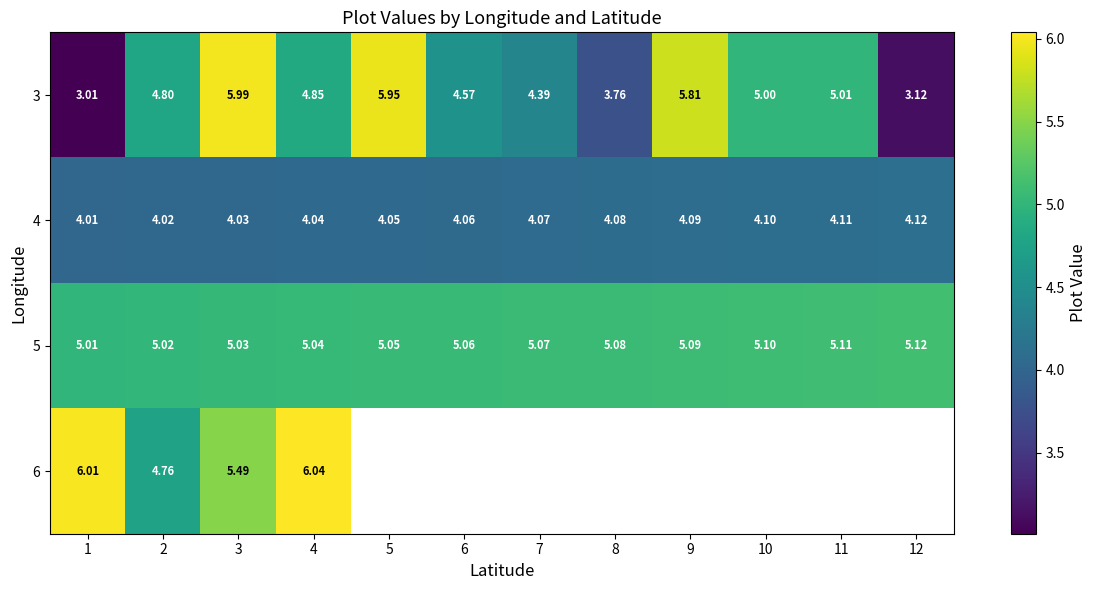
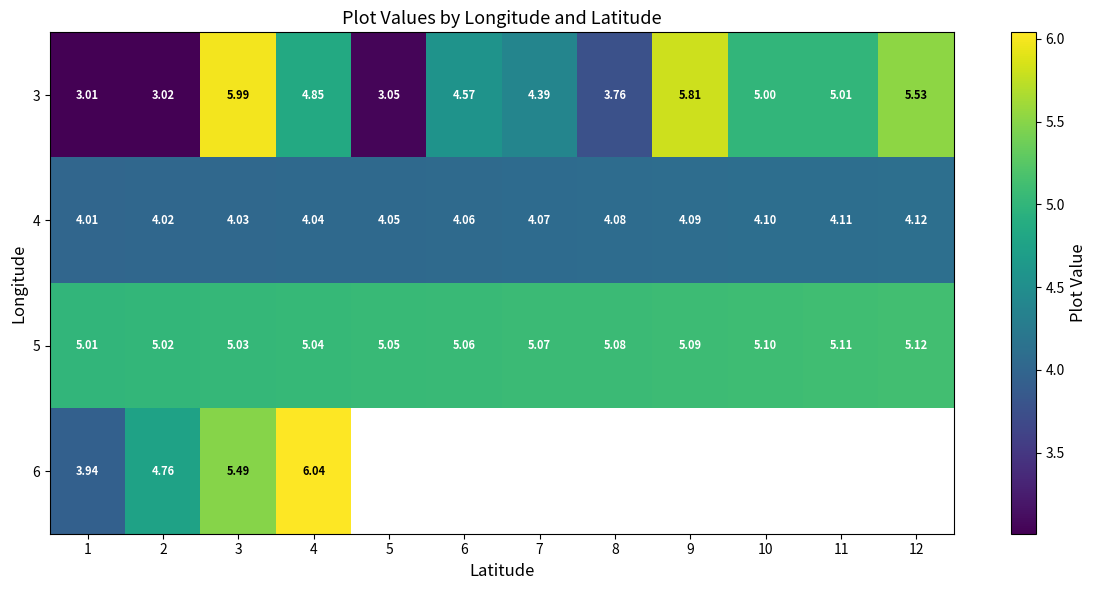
  {
    "3": {
      "1": 3.01,
-     "2": 4.80,
+     "2": 3.02,
      "3": 5.99,
      "4": 4.85,
-     "5": 5.95,
+     "5": 3.05,
      "6": 4.57,
      "7": 4.39,
      "8": 3.76,
      "9": 5.81,
      "10": 5.00,
      "11": 5.01,
-     "12": 3.12
+     "12": 5.53
    },
    "4": {
      "1": 4.01,
      "2": 4.02,
      "3": 4.03,
      "4": 4.04,
      "5": 4.05,
      "6": 4.06,
      "7": 4.07,
      "8": 4.08,
      "9": 4.09,
      "10": 4.10,
      "11": 4.11,
      "12": 4.12
    },
    "5": {
      "1": 5.01,
      "2": 5.02,
      "3": 5.03,
      "4": 5.04,
      "5": 5.05,
      "6": 5.06,
      "7": 5.07,
      "8": 5.08,
      "9": 5.09,
      "10": 5.10,
      "11": 5.11,
      "12": 5.12
    },
    "6": {
-     "1": 6.01,
+     "1": 3.94,
      "2": 4.76,
      "3": 5.49,
      "4": 6.04
    }
  }
